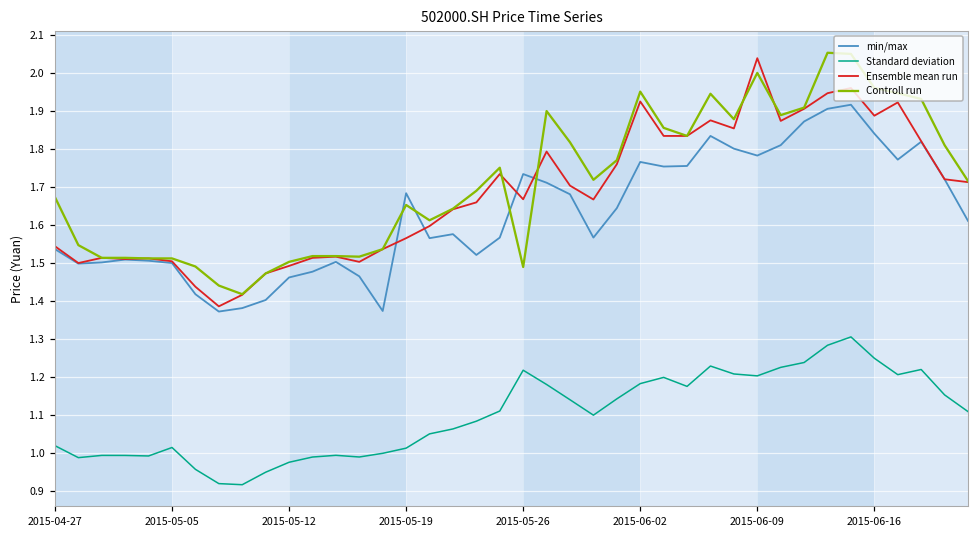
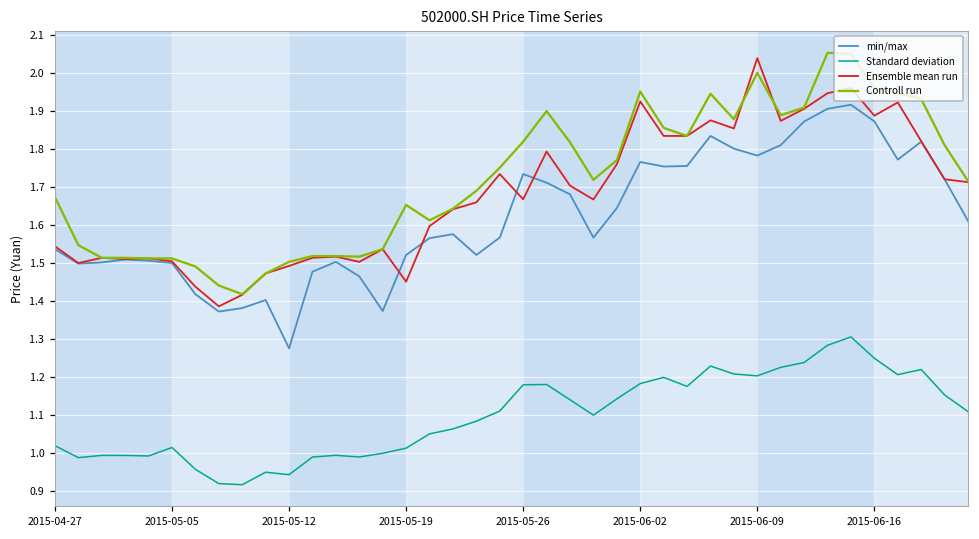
  {
    "min/max": {
      "2015-04-27": 1.54,
-     "2015-05-12": 1.46,
-     "2015-05-19": 1.68,
+     "2015-05-12": 1.28,
+     "2015-05-19": 1.52,
      "2015-05-26": 1.73,
      "2015-06-02": 1.77,
      "2015-06-09": 1.78,
-     "2015-06-16": 1.84
+     "2015-06-16": 1.87
    },
    "Standard deviation": {
      "2015-04-27": 1.02,
      "2015-05-05": 1.01,
-     "2015-05-12": 0.98,
+     "2015-05-12": 0.94,
      "2015-05-19": 1.01,
-     "2015-05-26": 1.22,
+     "2015-05-26": 1.18,
      "2015-06-02": 1.18,
      "2015-06-09": 1.20,
      "2015-06-16": 1.25
    },
    "Ensemble mean run": {
      "2015-04-27": 1.54,
      "2015-05-12": 1.49,
-     "2015-05-19": 1.57,
+     "2015-05-19": 1.45,
      "2015-05-26": 1.67,
      "2015-06-02": 1.93,
      "2015-06-09": 2.04,
      "2015-06-16": 1.89
    },
    "Controll run": {
      "2015-04-27": 1.67,
      "2015-05-05": 1.51,
      "2015-05-12": 1.50,
      "2015-05-19": 1.65,
-     "2015-05-26": 1.49,
+     "2015-05-26": 1.82,
      "2015-06-02": 1.95,
      "2015-06-09": 2.00
    }
  }
